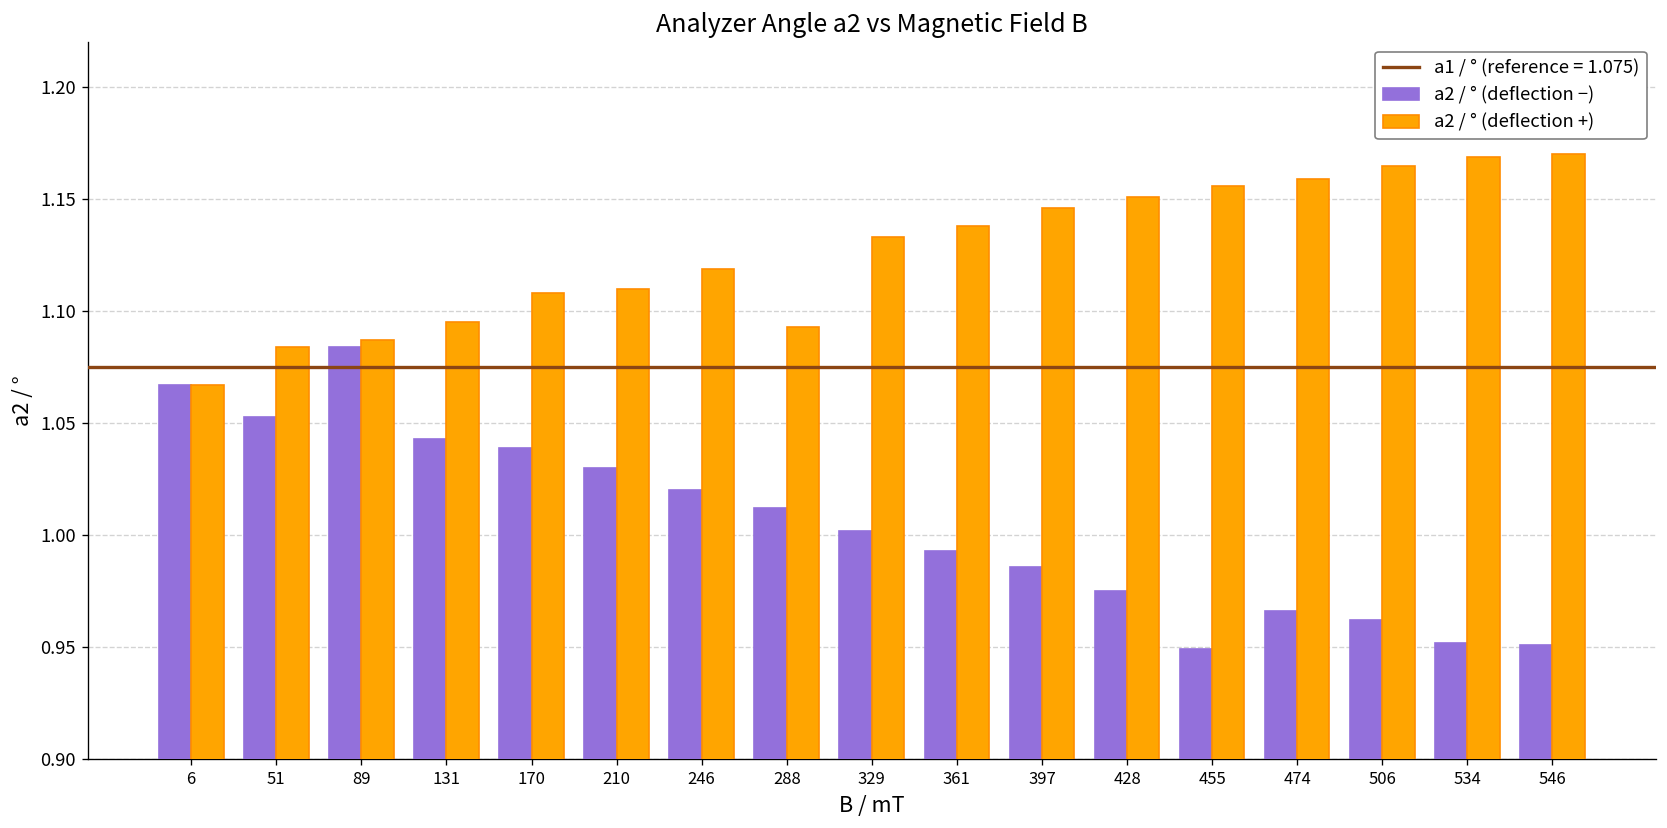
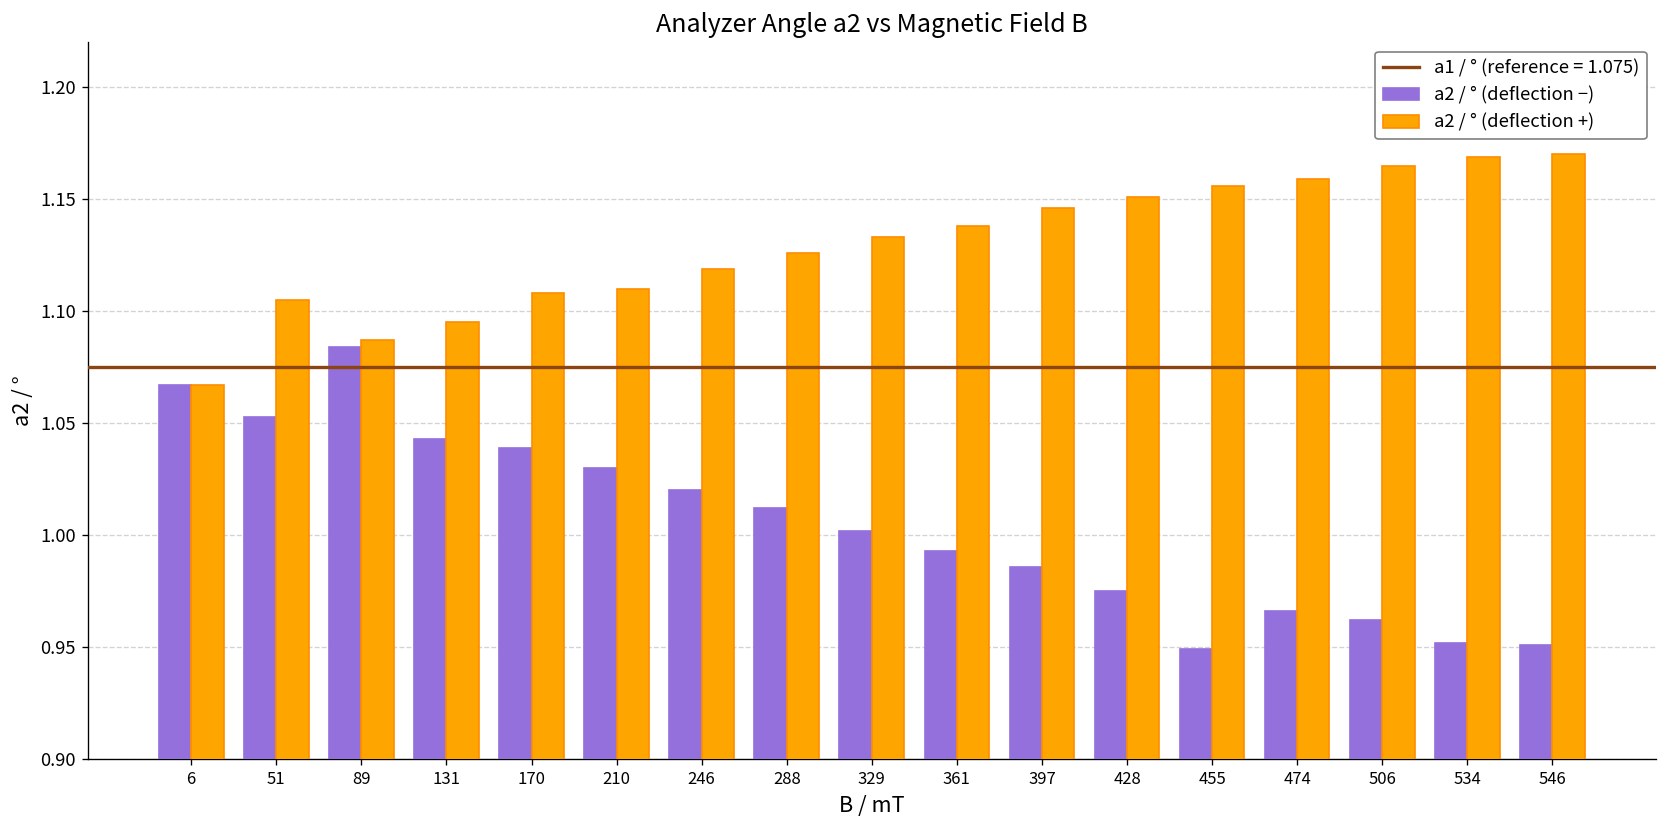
  {
    "a2 / ° (deflection −)": {
      "6": 1.067,
      "51": 1.053,
      "89": 1.084,
      "131": 1.043,
      "170": 1.039,
      "210": 1.030,
      "246": 1.020,
      "288": 1.012,
      "329": 1.002,
      "361": 0.993,
      "397": 0.986,
      "428": 0.975,
      "455": 0.949,
      "474": 0.966,
      "506": 0.962,
      "534": 0.952,
      "546": 0.951
    },
    "a2 / ° (deflection +)": {
      "6": 1.067,
-     "51": 1.084,
+     "51": 1.105,
      "89": 1.087,
      "131": 1.095,
      "170": 1.108,
      "210": 1.110,
      "246": 1.119,
-     "288": 1.093,
+     "288": 1.126,
      "329": 1.133,
      "361": 1.138,
      "397": 1.146,
      "428": 1.151,
      "455": 1.156,
      "474": 1.159,
      "506": 1.165,
      "534": 1.169,
      "546": 1.170
    }
  }
